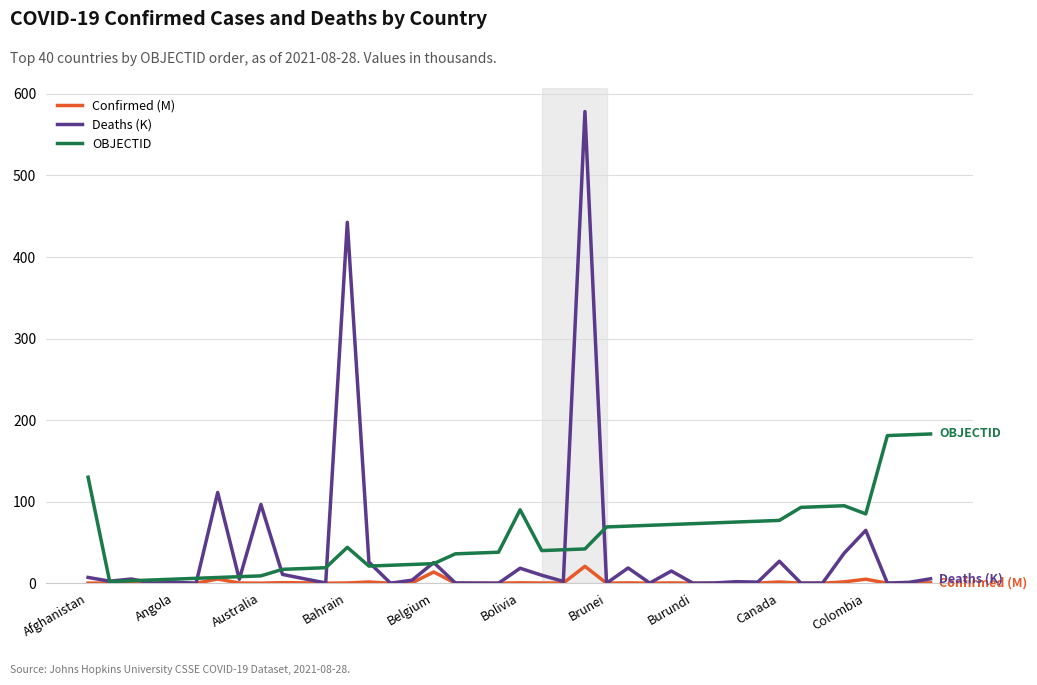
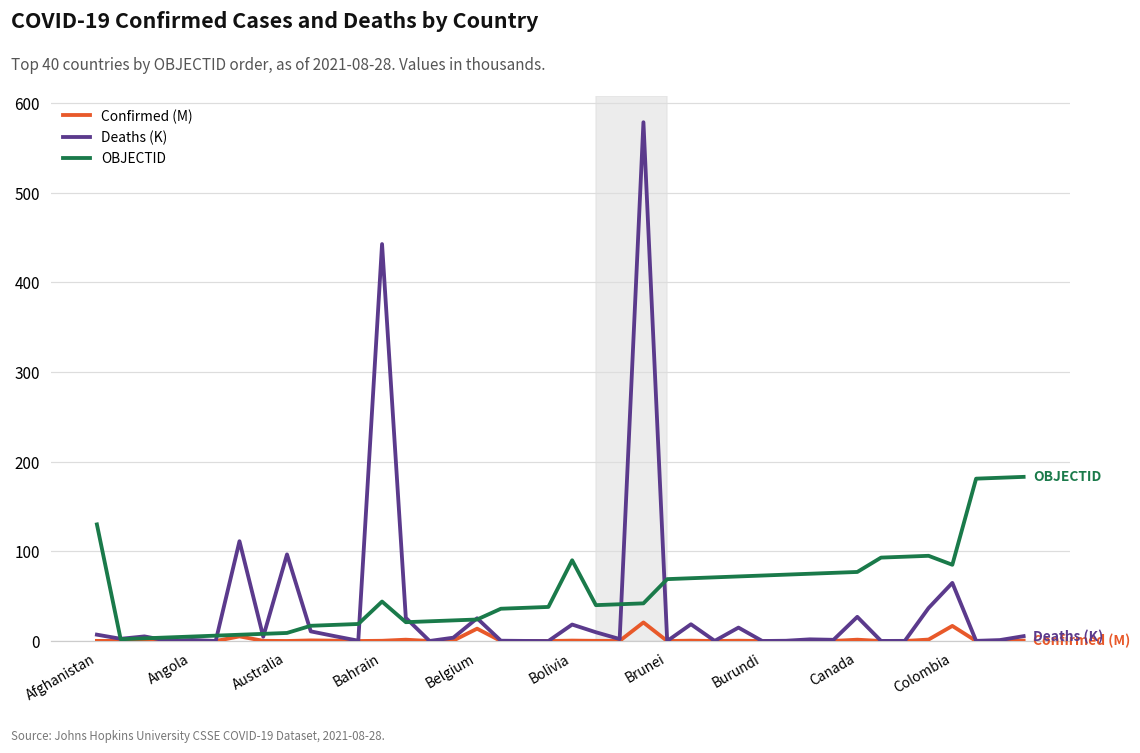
  {
    "Confirmed (M)": {
      "Afghanistan": 0,
      "Australia": 0,
      "Bahrain": 0,
      "Belgium": 10,
      "Bolivia": 0,
      "Canada": 0,
-     "Colombia": 0
+     "Colombia": 20
    },
    "Deaths (K)": {
      "Afghanistan": 10,
      "Australia": 100,
      "Bahrain": 440,
      "Bolivia": 20,
      "Canada": 30,
      "Colombia": 60
    },
    "OBJECTID": {
      "Afghanistan": 130,
      "Angola": 10,
      "Australia": 10,
      "Bahrain": 40,
      "Bolivia": 90,
      "Brunei": 70,
      "Burundi": 70,
      "Canada": 80,
      "Colombia": 90
    }
  }
